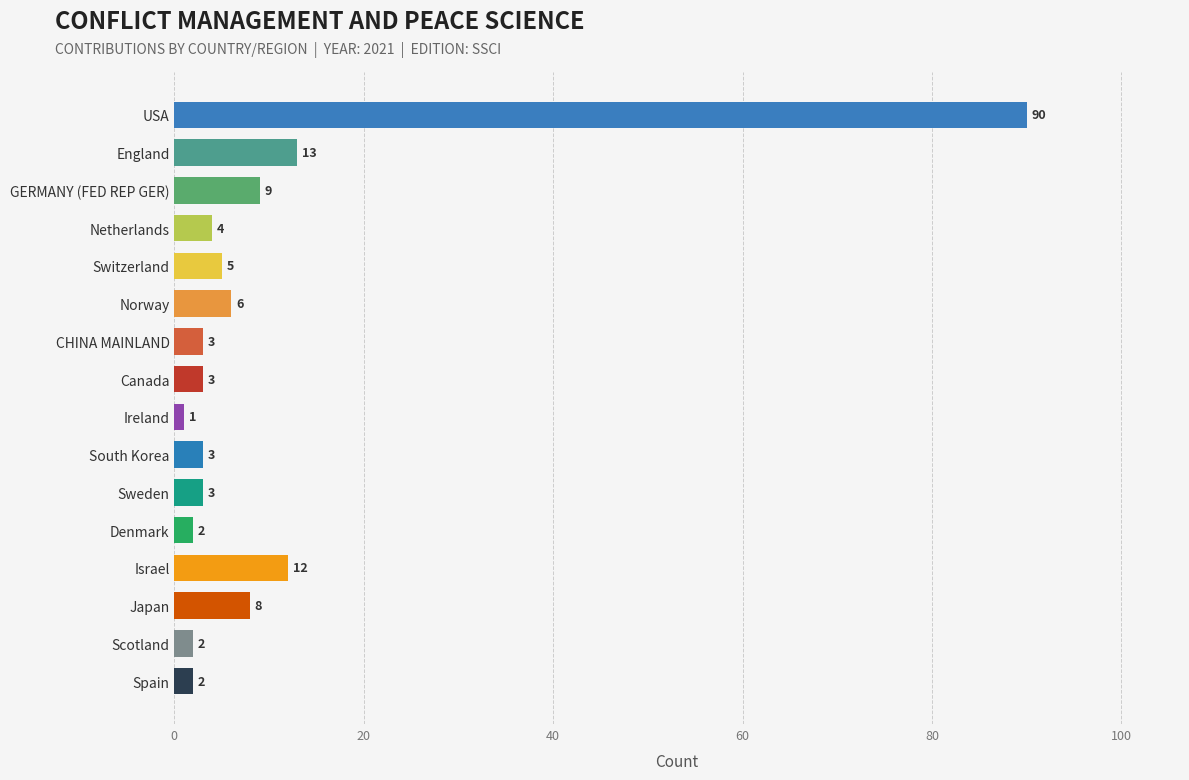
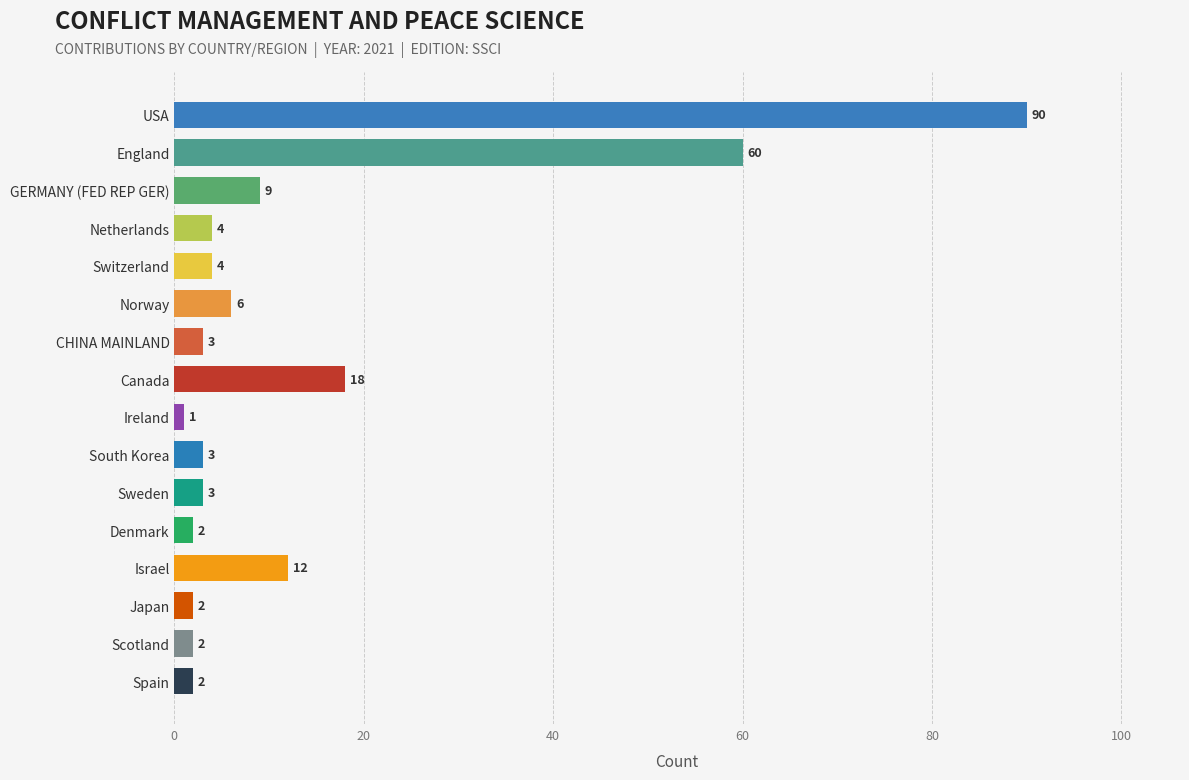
  {
    "USA": 90,
-   "England": 13,
+   "England": 60,
    "GERMANY (FED REP GER)": 9,
    "Netherlands": 4,
-   "Switzerland": 5,
+   "Switzerland": 4,
    "Norway": 6,
    "CHINA MAINLAND": 3,
-   "Canada": 3,
+   "Canada": 18,
    "Ireland": 1,
    "South Korea": 3,
    "Sweden": 3,
    "Denmark": 2,
    "Israel": 12,
-   "Japan": 8,
+   "Japan": 2,
    "Scotland": 2,
    "Spain": 2
  }
